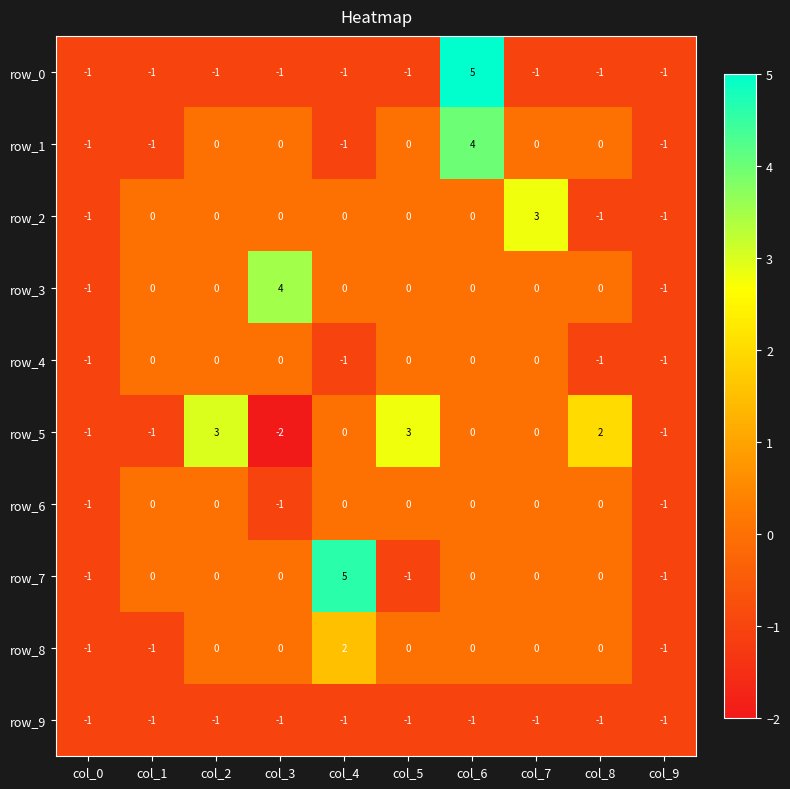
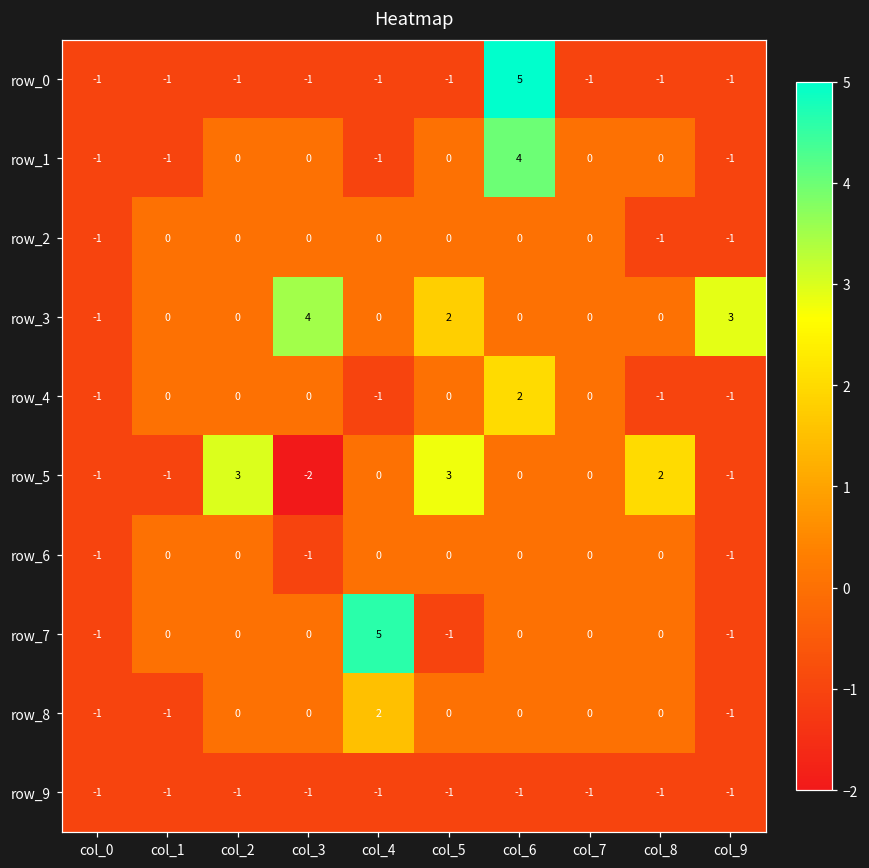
  {
    "row_0": {
      "col_0": -1,
      "col_1": -1,
      "col_2": -1,
      "col_3": -1,
      "col_4": -1,
      "col_5": -1,
      "col_6": 5,
      "col_7": -1,
      "col_8": -1,
      "col_9": -1
    },
    "row_1": {
      "col_0": -1,
      "col_1": -1,
      "col_2": 0,
      "col_3": 0,
      "col_4": -1,
      "col_5": 0,
      "col_6": 4,
      "col_7": 0,
      "col_8": 0,
      "col_9": -1
    },
    "row_2": {
      "col_0": -1,
      "col_1": 0,
      "col_2": 0,
      "col_3": 0,
      "col_4": 0,
      "col_5": 0,
      "col_6": 0,
-     "col_7": 3,
+     "col_7": 0,
      "col_8": -1,
      "col_9": -1
    },
    "row_3": {
      "col_0": -1,
      "col_1": 0,
      "col_2": 0,
      "col_3": 4,
      "col_4": 0,
-     "col_5": 0,
+     "col_5": 2,
      "col_6": 0,
      "col_7": 0,
      "col_8": 0,
-     "col_9": -1
+     "col_9": 3
    },
    "row_4": {
      "col_0": -1,
      "col_1": 0,
      "col_2": 0,
      "col_3": 0,
      "col_4": -1,
      "col_5": 0,
-     "col_6": 0,
+     "col_6": 2,
      "col_7": 0,
      "col_8": -1,
      "col_9": -1
    },
    "row_5": {
      "col_0": -1,
      "col_1": -1,
      "col_2": 3,
      "col_3": -2,
      "col_4": 0,
      "col_5": 3,
      "col_6": 0,
      "col_7": 0,
      "col_8": 2,
      "col_9": -1
    },
    "row_6": {
      "col_0": -1,
      "col_1": 0,
      "col_2": 0,
      "col_3": -1,
      "col_4": 0,
      "col_5": 0,
      "col_6": 0,
      "col_7": 0,
      "col_8": 0,
      "col_9": -1
    },
    "row_7": {
      "col_0": -1,
      "col_1": 0,
      "col_2": 0,
      "col_3": 0,
      "col_4": 5,
      "col_5": -1,
      "col_6": 0,
      "col_7": 0,
      "col_8": 0,
      "col_9": -1
    },
    "row_8": {
      "col_0": -1,
      "col_1": -1,
      "col_2": 0,
      "col_3": 0,
      "col_4": 2,
      "col_5": 0,
      "col_6": 0,
      "col_7": 0,
      "col_8": 0,
      "col_9": -1
    },
    "row_9": {
      "col_0": -1,
      "col_1": -1,
      "col_2": -1,
      "col_3": -1,
      "col_4": -1,
      "col_5": -1,
      "col_6": -1,
      "col_7": -1,
      "col_8": -1,
      "col_9": -1
    }
  }
